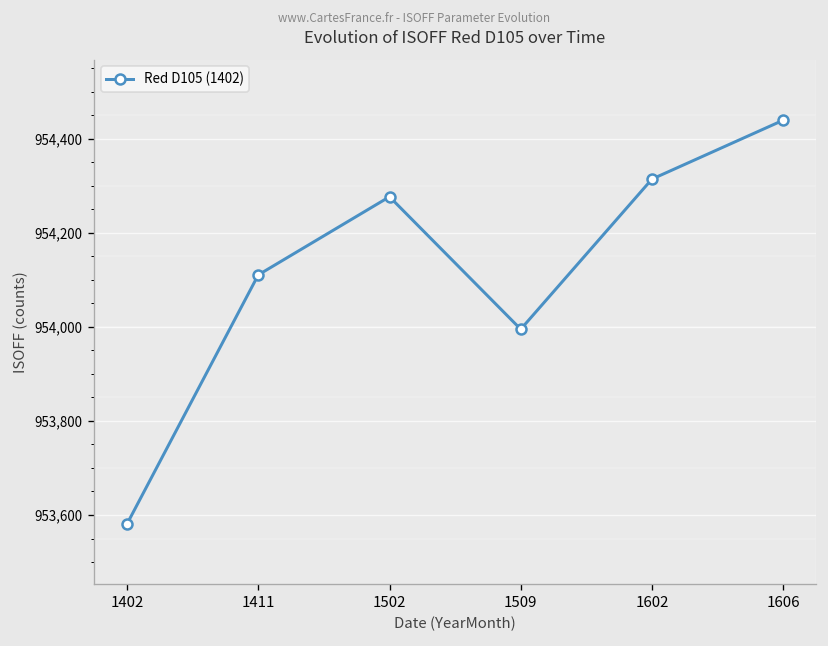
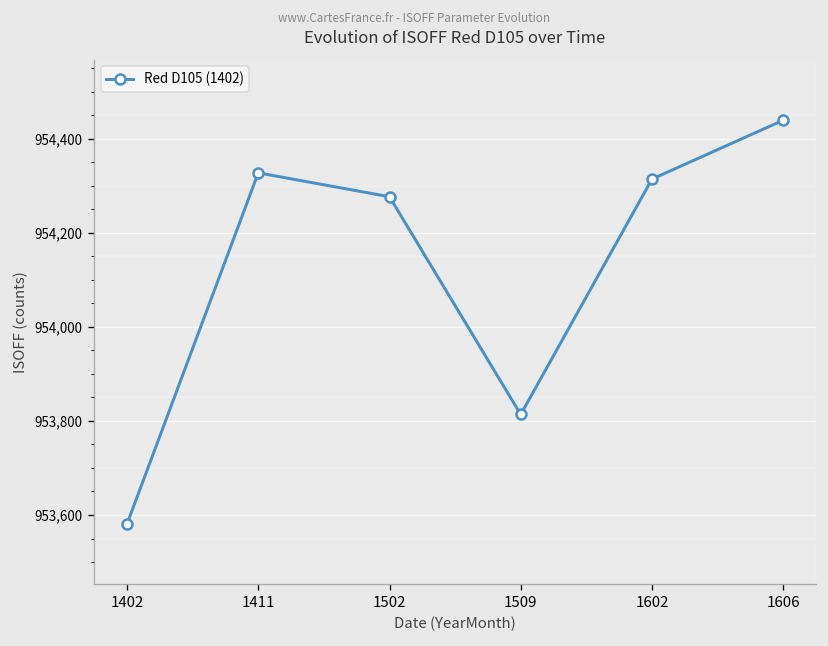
  {
    "1402": "953,580",
-   "1411": "954,110",
+   "1411": "954,330",
    "1502": "954,280",
-   "1509": "953,990",
+   "1509": "953,810",
    "1602": "954,310",
    "1606": "954,440"
  }
